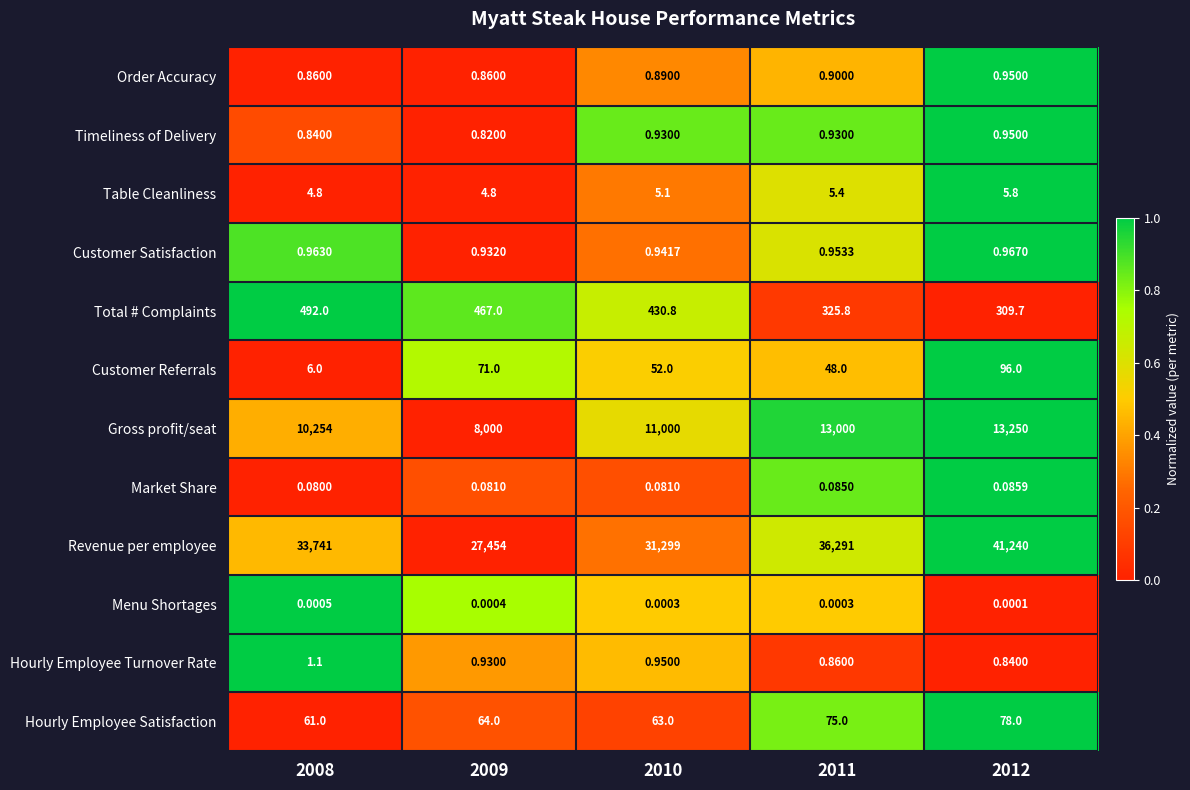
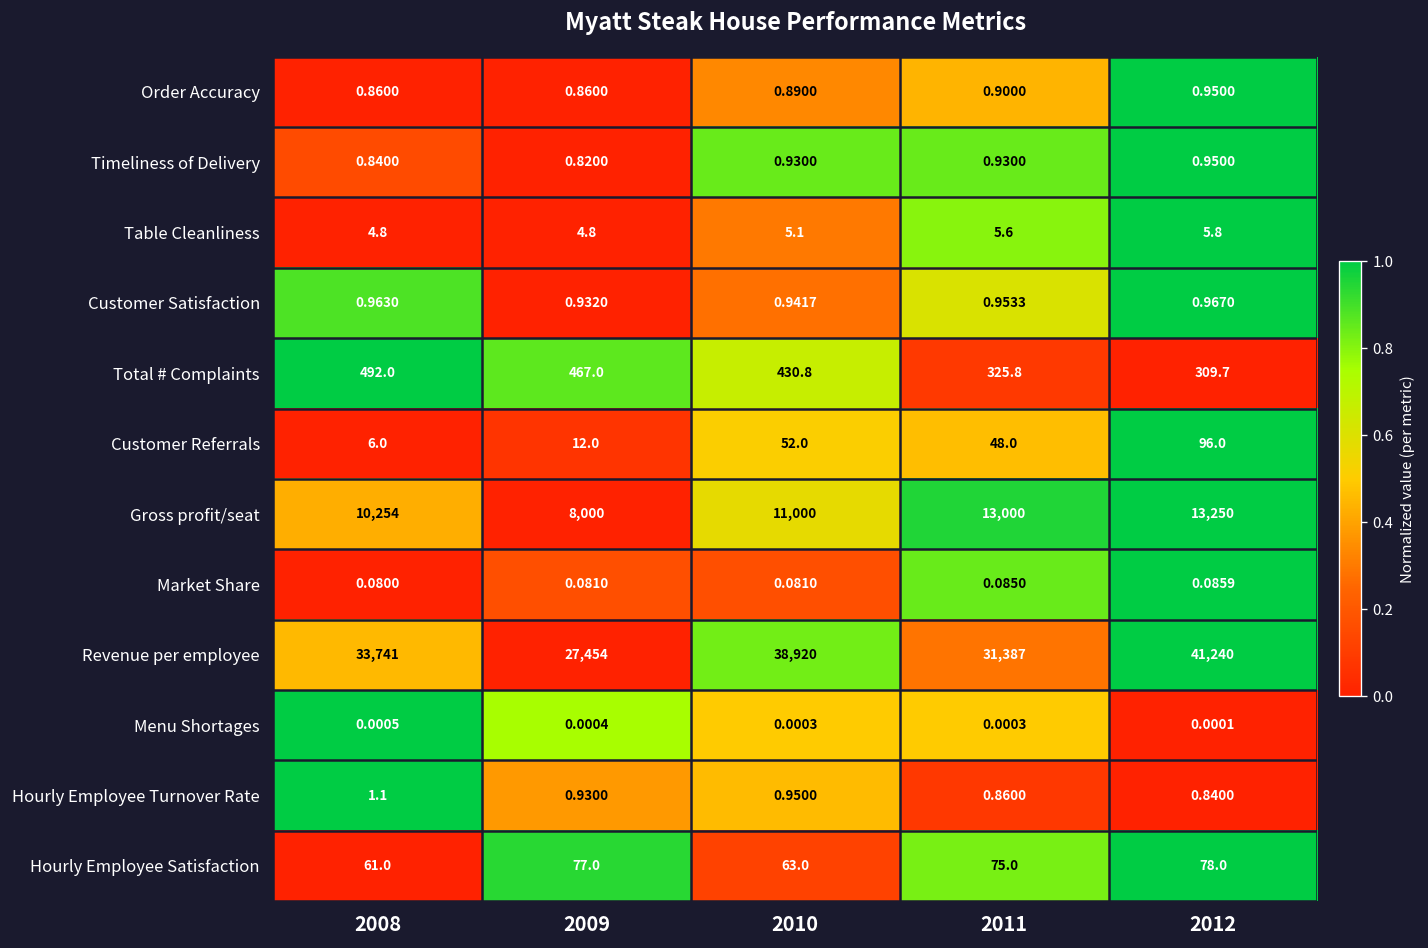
  {
    "Order Accuracy": {
      "2008": "0.8600",
      "2009": "0.8600",
      "2010": "0.8900",
      "2011": "0.9000",
      "2012": "0.9500"
    },
    "Timeliness of Delivery": {
      "2008": "0.8400",
      "2009": "0.8200",
      "2010": "0.9300",
      "2011": "0.9300",
      "2012": "0.9500"
    },
    "Table Cleanliness": {
      "2008": "4.8",
      "2009": "4.8",
      "2010": "5.1",
-     "2011": "5.4",
+     "2011": "5.6",
      "2012": "5.8"
    },
    "Customer Satisfaction": {
      "2008": "0.9630",
      "2009": "0.9320",
      "2010": "0.9417",
      "2011": "0.9533",
      "2012": "0.9670"
    },
    "Total # Complaints": {
      "2008": "492.0",
      "2009": "467.0",
      "2010": "430.8",
      "2011": "325.8",
      "2012": "309.7"
    },
    "Customer Referrals": {
      "2008": "6.0",
-     "2009": "71.0",
+     "2009": "12.0",
      "2010": "52.0",
      "2011": "48.0",
      "2012": "96.0"
    },
    "Gross profit/seat": {
      "2008": "10,254",
      "2009": "8,000",
      "2010": "11,000",
      "2011": "13,000",
      "2012": "13,250"
    },
    "Market Share": {
      "2008": "0.0800",
      "2009": "0.0810",
      "2010": "0.0810",
      "2011": "0.0850",
      "2012": "0.0859"
    },
    "Revenue per employee": {
      "2008": "33,741",
      "2009": "27,454",
-     "2010": "31,299",
-     "2011": "36,291",
+     "2010": "38,920",
+     "2011": "31,387",
      "2012": "41,240"
    },
    "Menu Shortages": {
      "2008": "0.0005",
      "2009": "0.0004",
      "2010": "0.0003",
      "2011": "0.0003",
      "2012": "0.0001"
    },
    "Hourly Employee Turnover Rate": {
      "2008": "1.1",
      "2009": "0.9300",
      "2010": "0.9500",
      "2011": "0.8600",
      "2012": "0.8400"
    },
    "Hourly Employee Satisfaction": {
      "2008": "61.0",
-     "2009": "64.0",
+     "2009": "77.0",
      "2010": "63.0",
      "2011": "75.0",
      "2012": "78.0"
    }
  }
